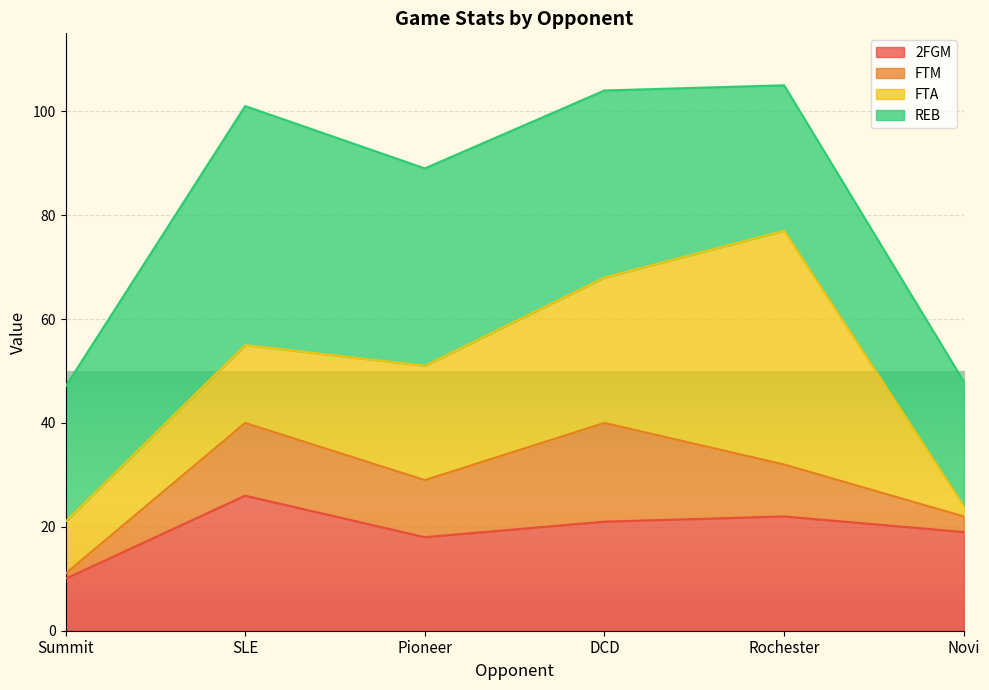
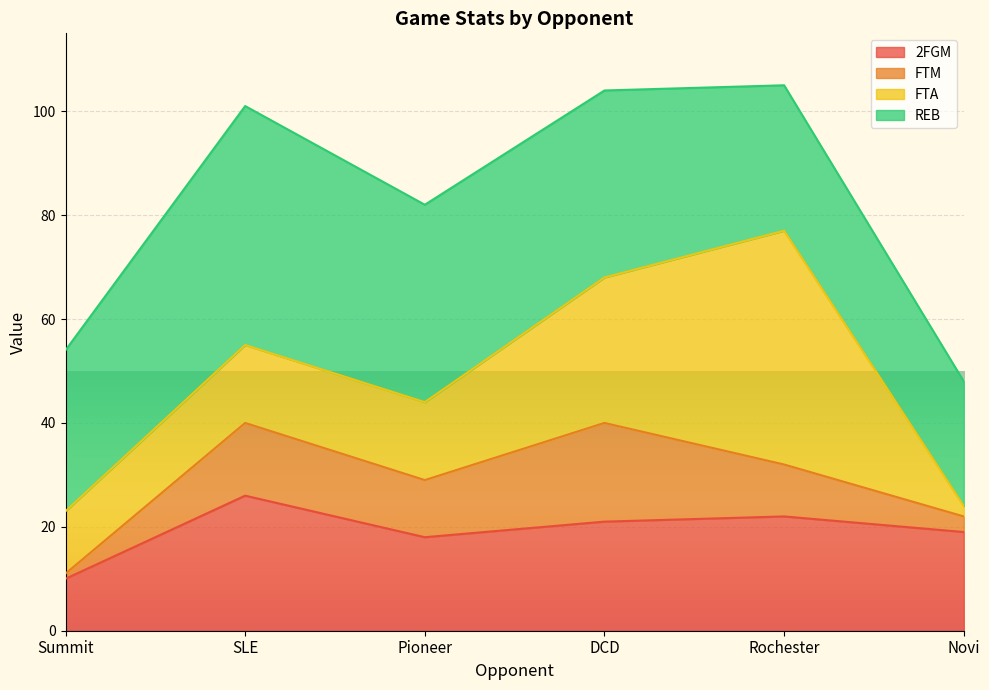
  {
    "FTA": {
-     "Summit": 10,
+     "Summit": 12,
      "SLE": 15,
-     "Pioneer": 22,
+     "Pioneer": 15,
      "DCD": 28,
      "Rochester": 45,
      "Novi": 2
    },
    "REB": {
-     "Summit": 26,
+     "Summit": 31,
      "SLE": 46,
      "Pioneer": 38,
      "DCD": 36,
      "Rochester": 28,
      "Novi": 24
    }
  }
